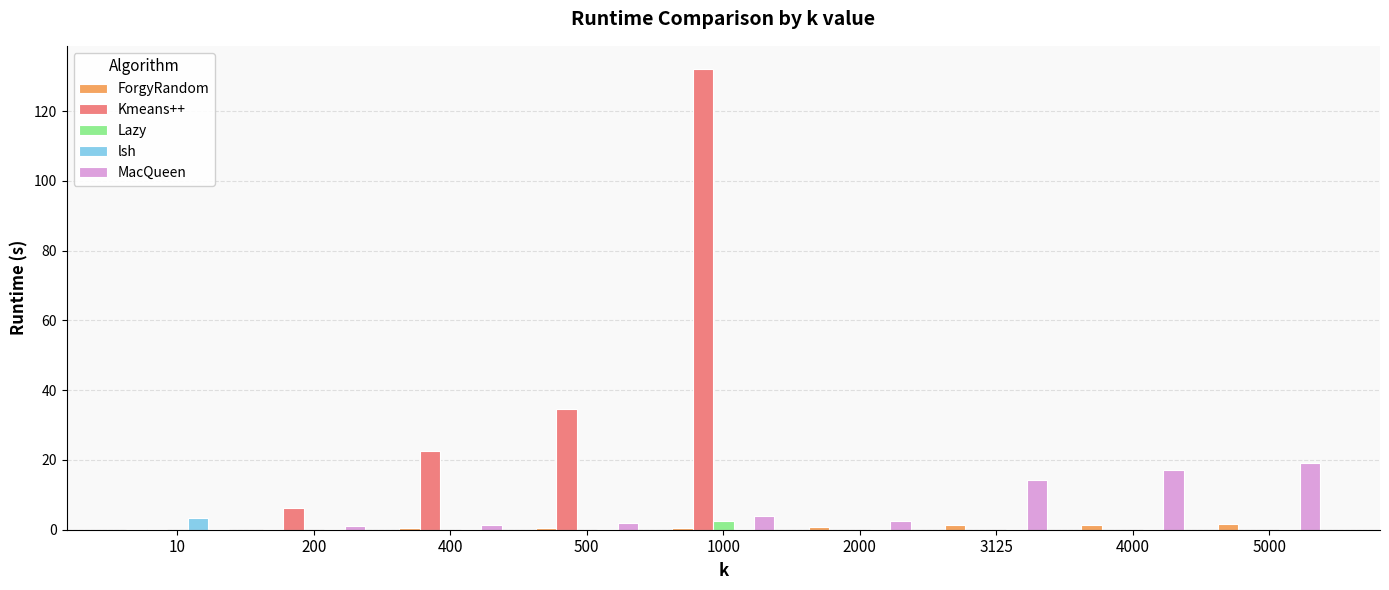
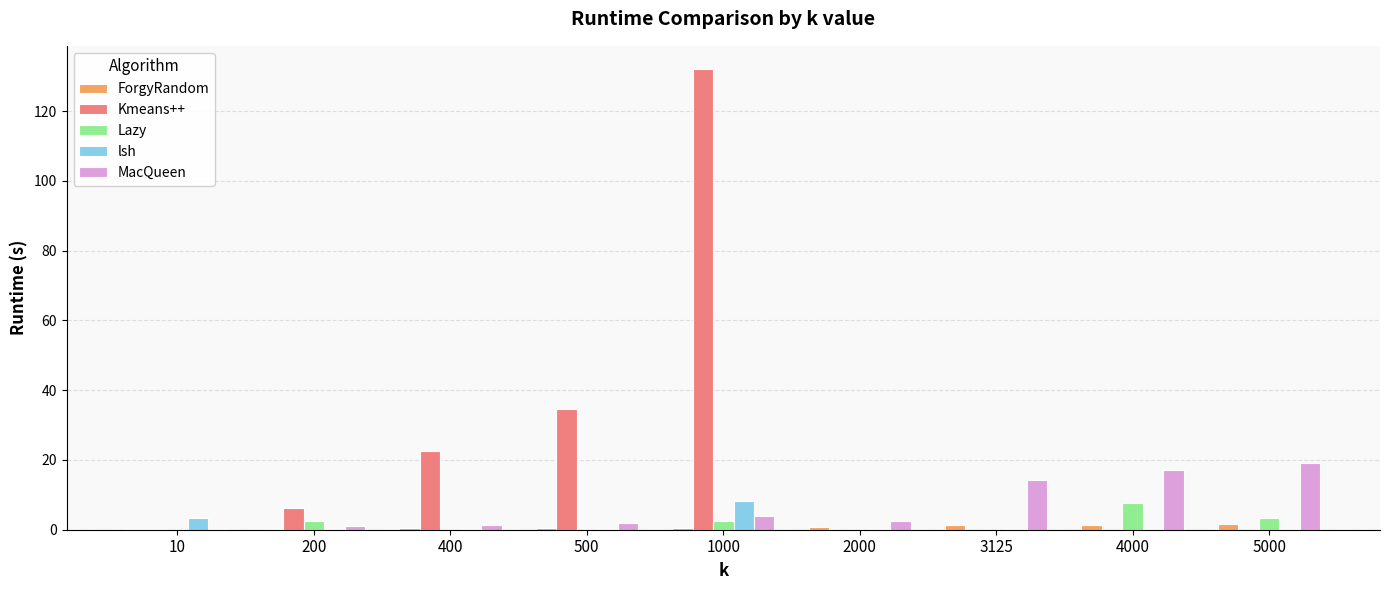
  {
    "Lazy": {
-     "200": 0,
+     "200": 3,
      "1000": 2,
-     "4000": 0,
-     "5000": 0
+     "4000": 8,
+     "5000": 3
    },
    "lsh": {
      "10": 3,
-     "1000": 0
+     "1000": 8
    },
    "MacQueen": {
      "200": 1,
      "400": 1,
      "500": 2,
      "1000": 4,
      "2000": 2,
      "3125": 14,
      "4000": 17,
      "5000": 19
    }
  }
